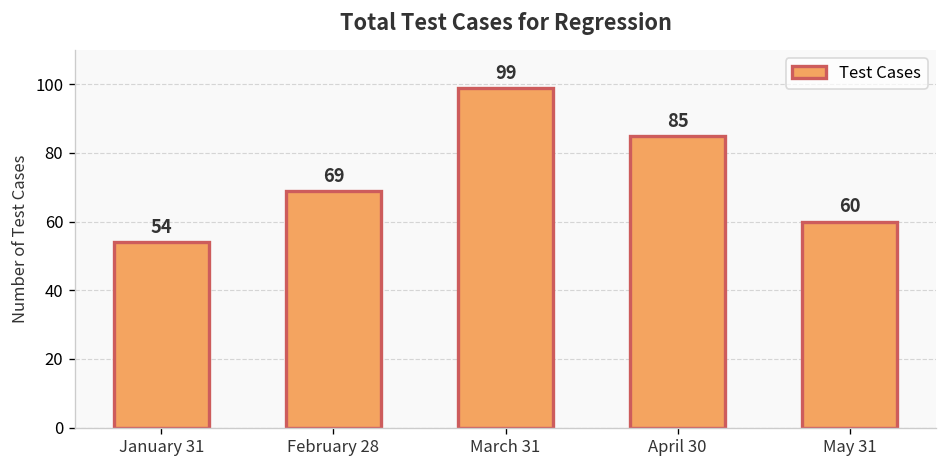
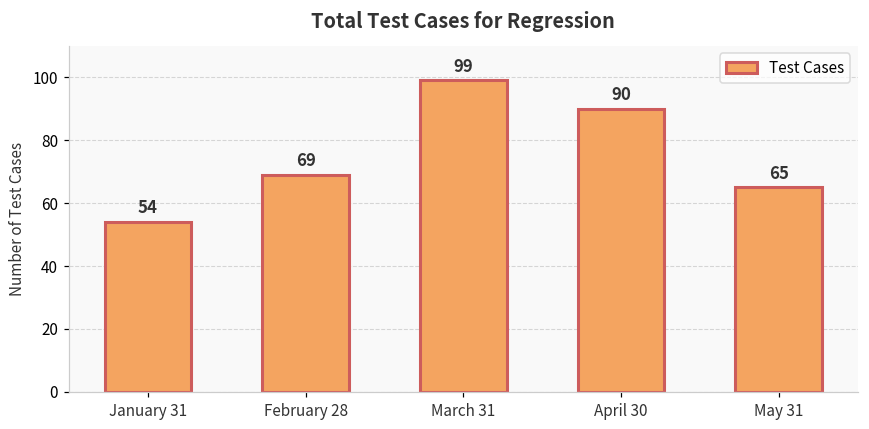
  {
    "January 31": 54,
    "February 28": 69,
    "March 31": 99,
-   "April 30": 85,
-   "May 31": 60
+   "April 30": 90,
+   "May 31": 65
  }
